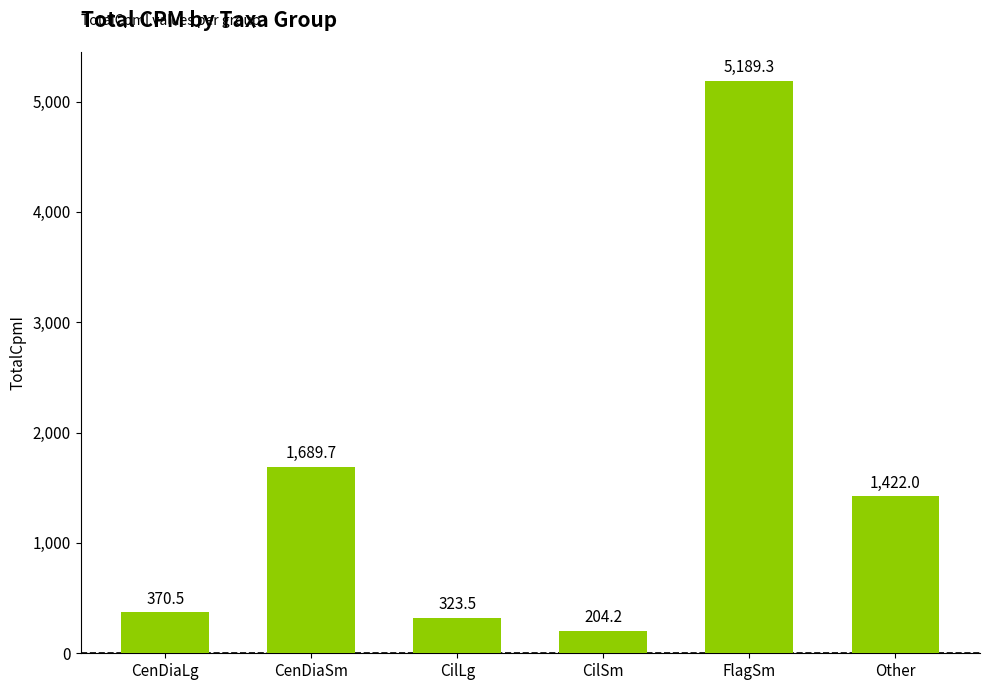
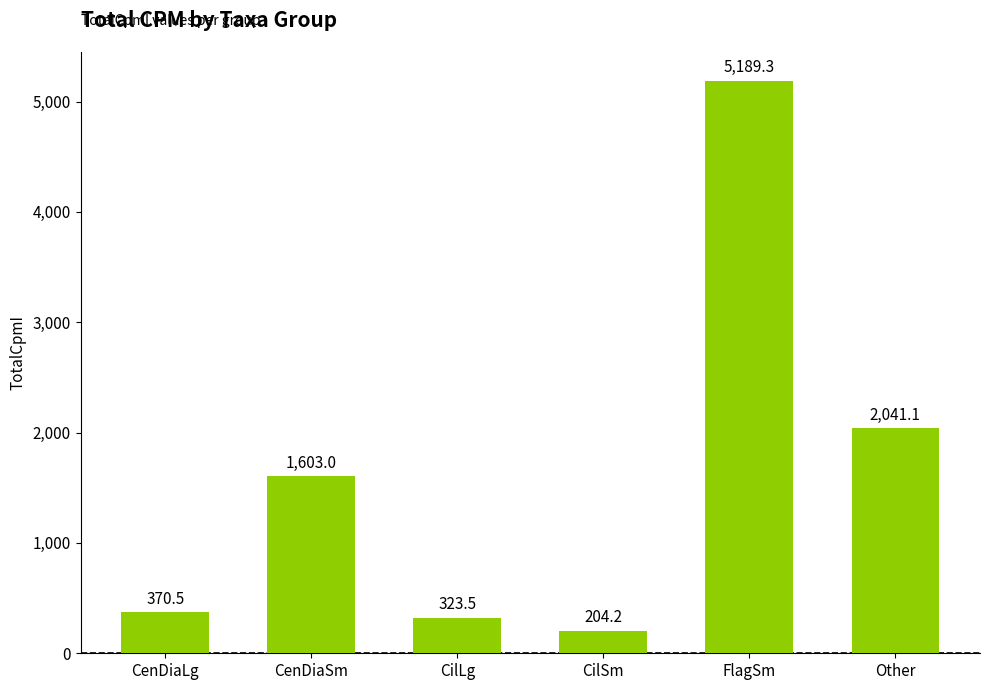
  {
    "CenDiaLg": "370.5",
-   "CenDiaSm": "1,689.7",
+   "CenDiaSm": "1,603.0",
    "CilLg": "323.5",
    "CilSm": "204.2",
    "FlagSm": "5,189.3",
-   "Other": "1,422.0"
+   "Other": "2,041.1"
  }
